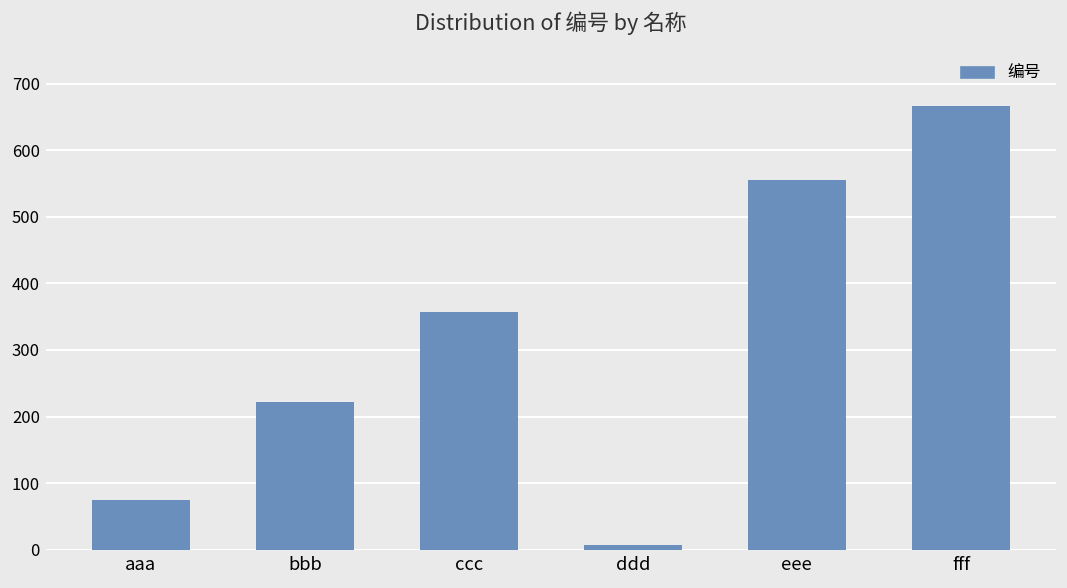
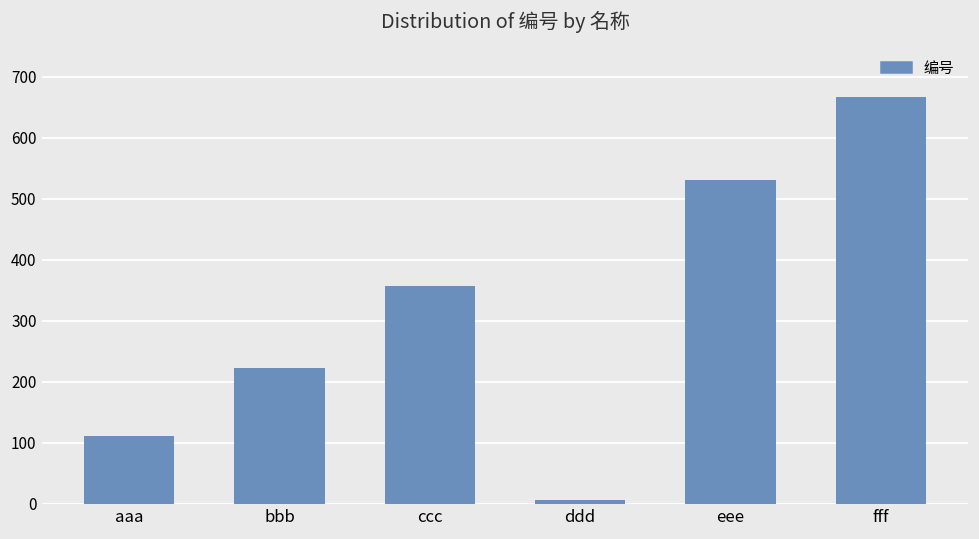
  {
-   "aaa": 80,
+   "aaa": 110,
    "bbb": 220,
    "ccc": 360,
    "ddd": 10,
-   "eee": 560,
+   "eee": 530,
    "fff": 670
  }
